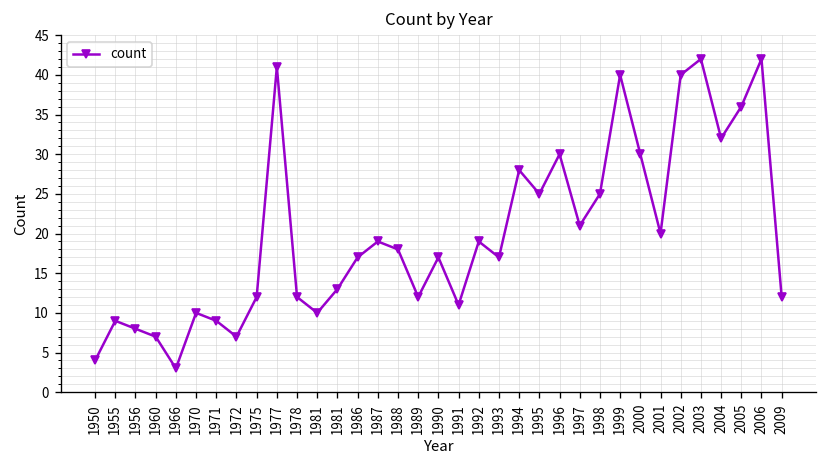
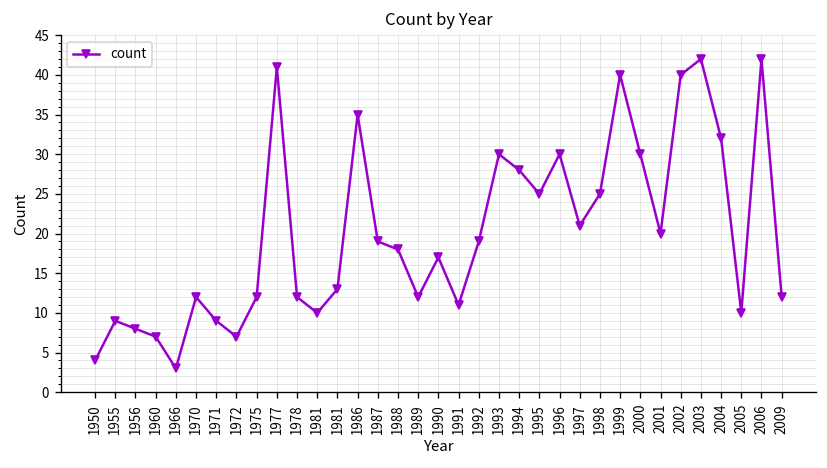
  {
    "1950": 4,
    "1955": 9,
    "1956": 8,
    "1960": 7,
    "1966": 3,
-   "1970": 10,
+   "1970": 12,
    "1971": 9,
    "1972": 7,
    "1975": 12,
    "1977": 41,
    "1978": 12,
-   "1986": 17,
+   "1986": 35,
    "1987": 19,
    "1988": 18,
    "1989": 12,
    "1990": 17,
    "1991": 11,
    "1992": 19,
-   "1993": 17,
+   "1993": 30,
    "1994": 28,
    "1995": 25,
    "1996": 30,
    "1997": 21,
    "1998": 25,
    "1999": 40,
    "2000": 30,
    "2001": 20,
    "2002": 40,
    "2003": 42,
    "2004": 32,
-   "2005": 36,
+   "2005": 10,
    "2006": 42,
    "2009": 12
  }
